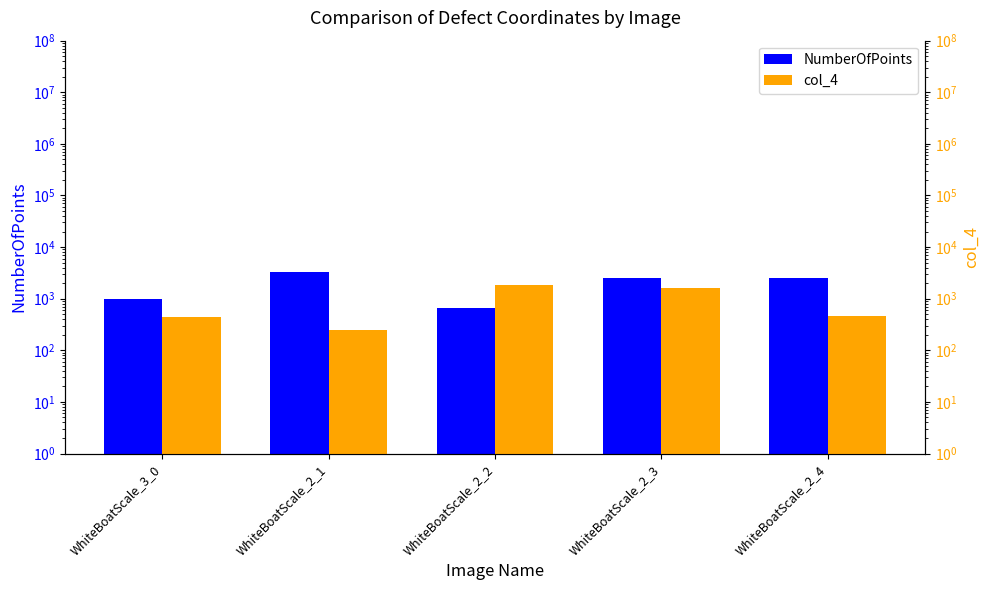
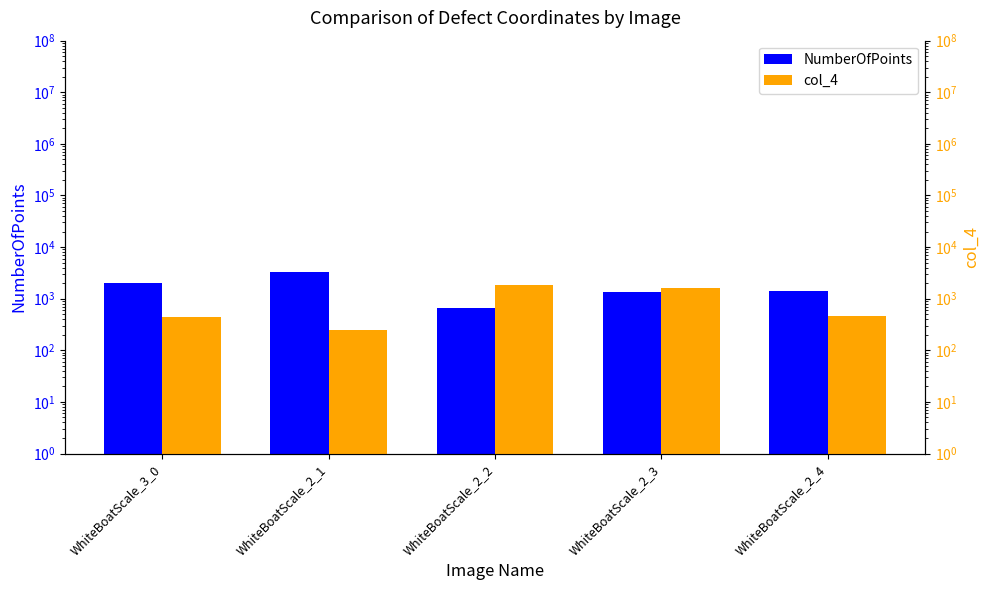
  {
    "NumberOfPoints": {
-     "WhiteBoatScale_3_0": 1000,
+     "WhiteBoatScale_3_0": 2000,
      "WhiteBoatScale_2_1": 3000,
      "WhiteBoatScale_2_2": 700,
-     "WhiteBoatScale_2_3": 3000,
-     "WhiteBoatScale_2_4": 3000
+     "WhiteBoatScale_2_3": 1400,
+     "WhiteBoatScale_2_4": 1400
    },
    "col_4": {
      "WhiteBoatScale_3_0": 400,
      "WhiteBoatScale_2_1": 300,
      "WhiteBoatScale_2_2": 1900,
      "WhiteBoatScale_2_3": 1600,
      "WhiteBoatScale_2_4": 500
    }
  }
